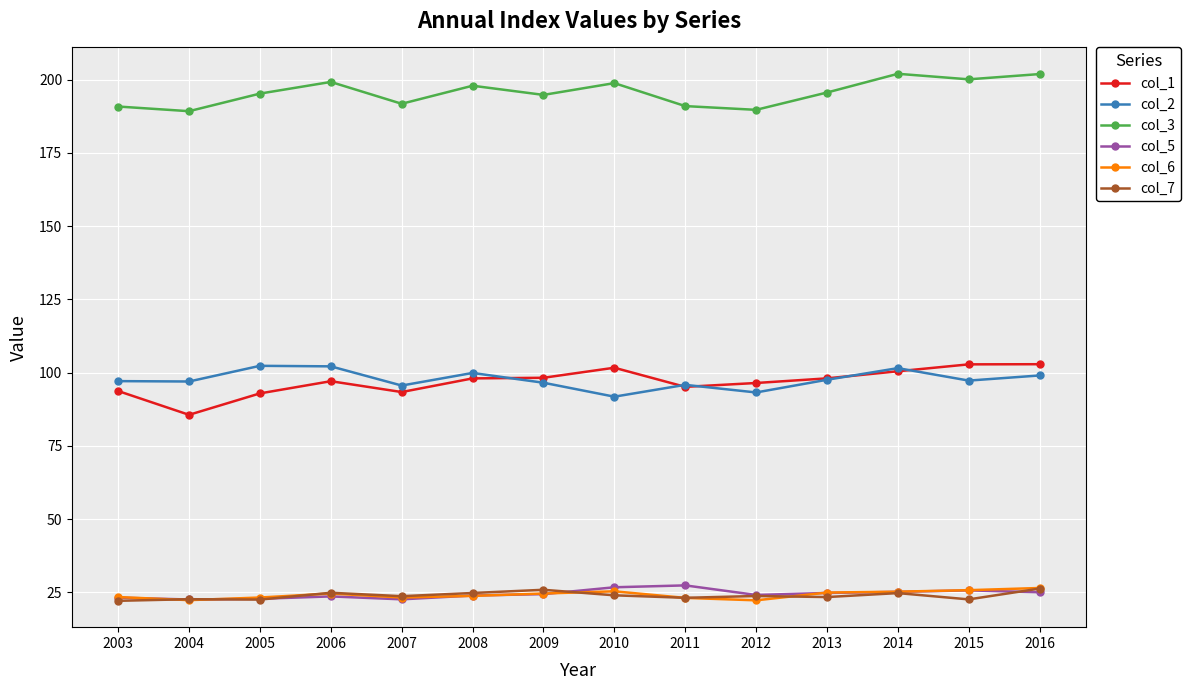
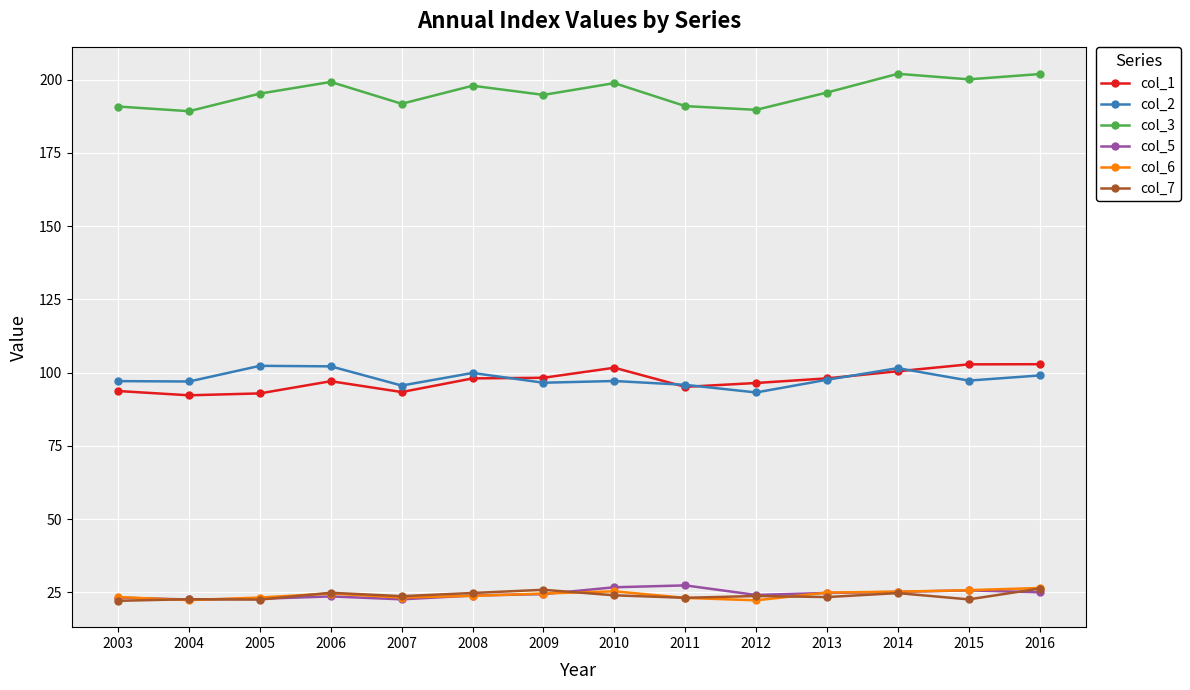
  {
    "col_1": {
      "2003": 94,
-     "2004": 86,
+     "2004": 92,
      "2005": 93,
      "2006": 97,
      "2007": 93,
      "2008": 98,
      "2009": 98,
      "2010": 102,
      "2012": 96,
      "2014": 100,
      "2015": 103,
      "2016": 103
    },
    "col_2": {
      "2003": 97,
      "2004": 97,
      "2005": 102,
      "2006": 102,
      "2007": 96,
      "2008": 100,
      "2009": 97,
-     "2010": 92,
+     "2010": 97,
      "2012": 93,
      "2014": 102,
      "2015": 97,
      "2016": 99
    },
    "col_3": {
      "2003": 191,
      "2004": 189,
      "2005": 195,
      "2006": 199,
      "2007": 192,
      "2008": 198,
      "2009": 195,
      "2010": 199,
      "2011": 191,
      "2012": 190,
      "2013": 196,
      "2014": 202,
      "2015": 200,
      "2016": 202
    },
    "col_5": {
      "2006": 24,
      "2010": 27,
      "2011": 27,
      "2016": 25
    },
    "col_6": {
      "2010": 25,
      "2012": 22
    },
    "col_7": {
      "2003": 22,
      "2009": 26,
      "2010": 24,
      "2013": 23,
      "2015": 23
    }
  }
